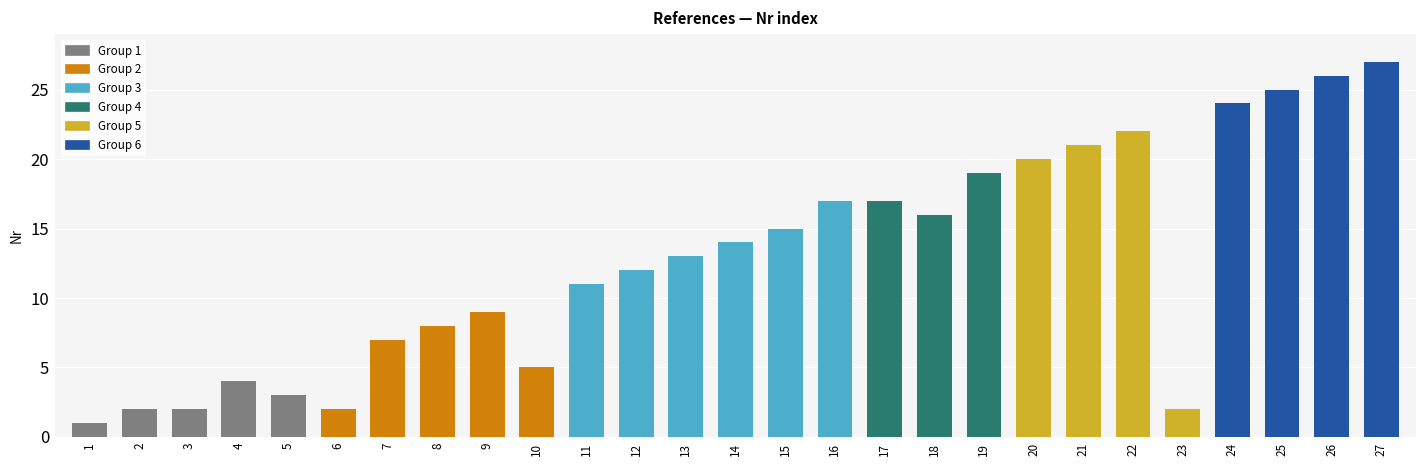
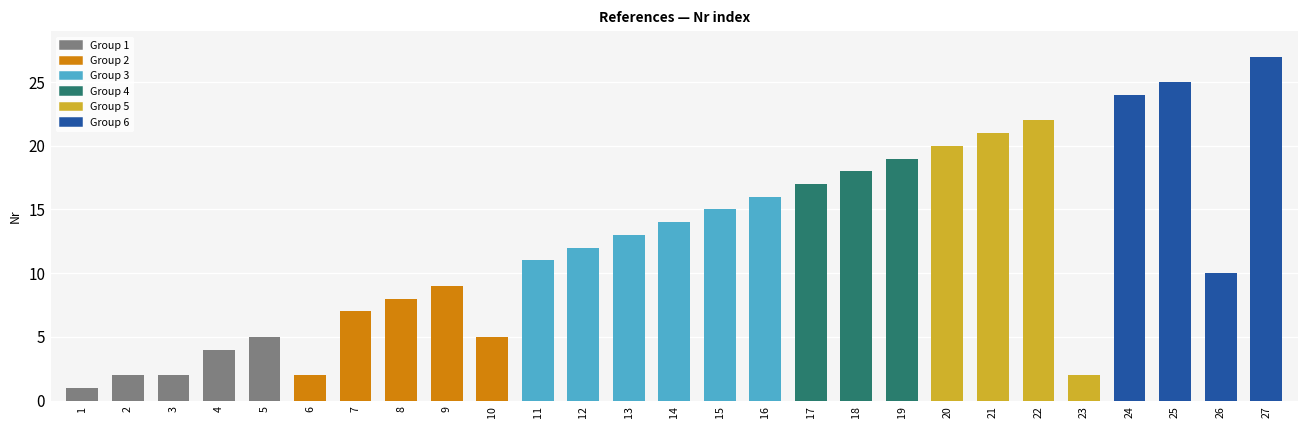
  {
    "1": 1,
    "2": 2,
    "3": 2,
    "4": 4,
-   "5": 3,
+   "5": 5,
    "6": 2,
    "7": 7,
    "8": 8,
    "9": 9,
    "10": 5,
    "11": 11,
    "12": 12,
    "13": 13,
    "14": 14,
    "15": 15,
-   "16": 17,
+   "16": 16,
    "17": 17,
-   "18": 16,
+   "18": 18,
    "19": 19,
    "20": 20,
    "21": 21,
    "22": 22,
    "23": 2,
    "24": 24,
    "25": 25,
-   "26": 26,
+   "26": 10,
    "27": 27
  }
